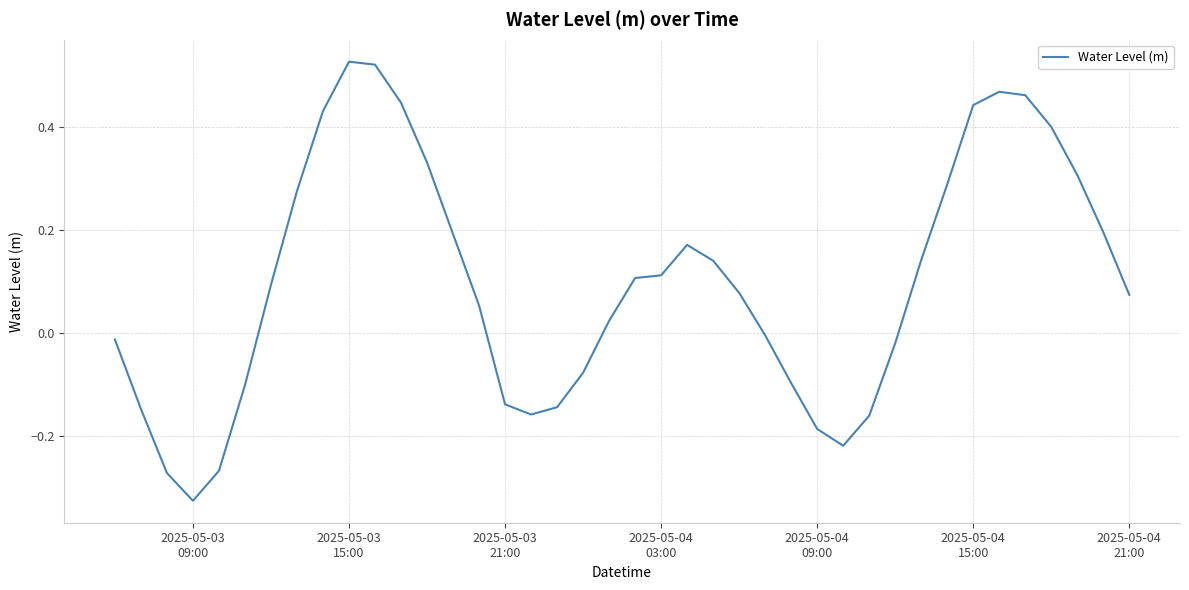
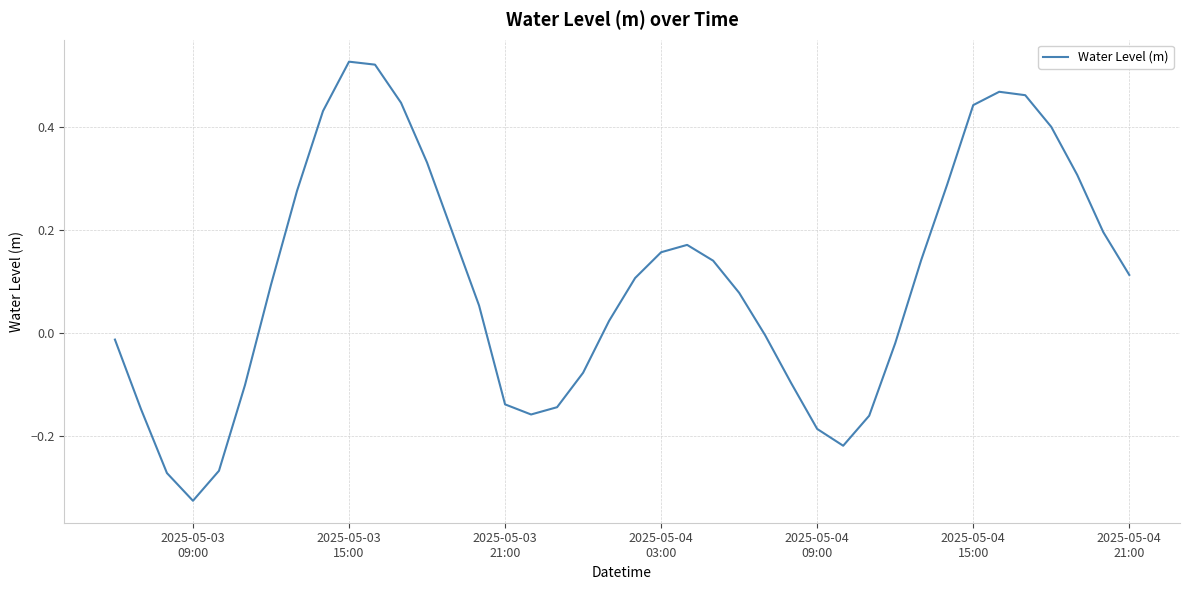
  {
    "2025-05-03 09:00": -0.33,
    "2025-05-03 15:00": 0.53,
    "2025-05-03 21:00": -0.14,
-   "2025-05-04 03:00": 0.11,
+   "2025-05-04 03:00": 0.16,
    "2025-05-04 09:00": -0.19,
    "2025-05-04 15:00": 0.44,
-   "2025-05-04 21:00": 0.07
+   "2025-05-04 21:00": 0.11
  }
